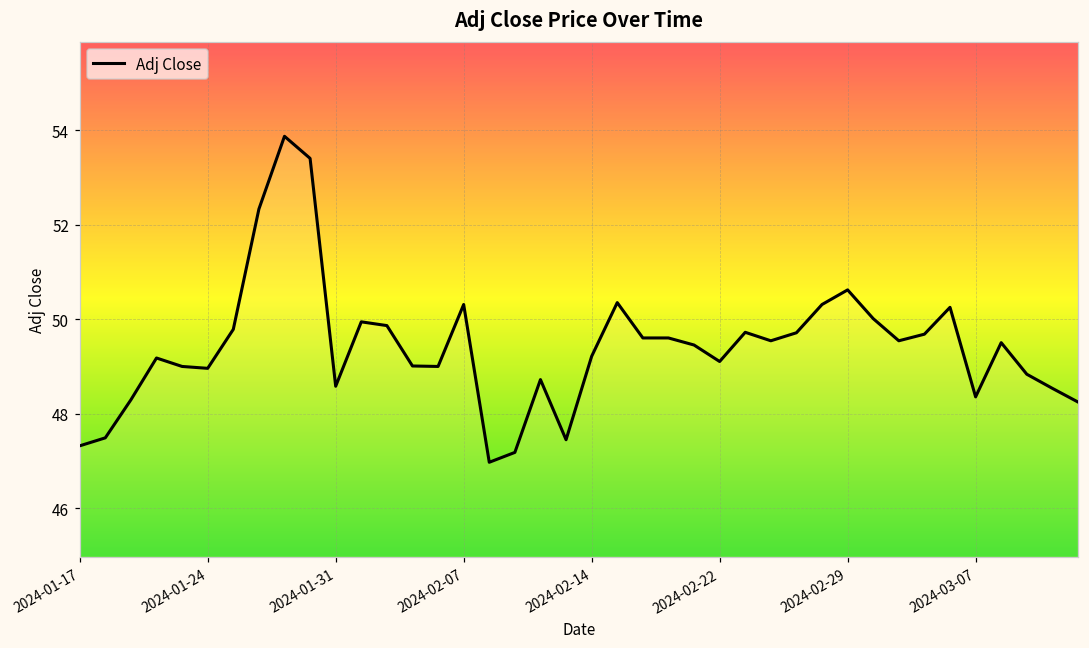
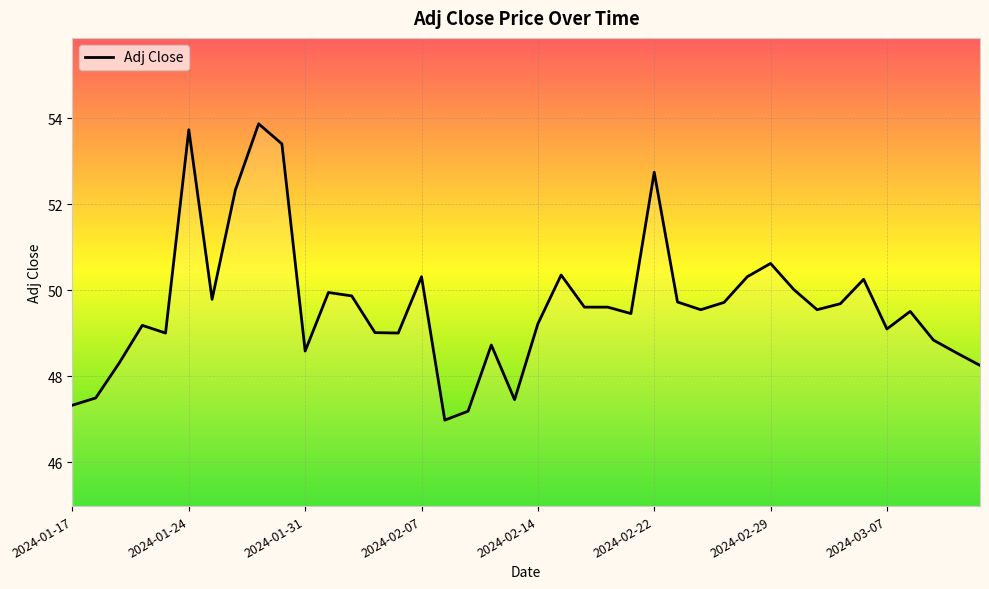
  {
    "2024-01-17": 47.3,
-   "2024-01-24": 49.0,
+   "2024-01-24": 53.7,
    "2024-01-31": 48.6,
    "2024-02-07": 50.3,
    "2024-02-14": 49.2,
-   "2024-02-22": 49.1,
+   "2024-02-22": 52.7,
    "2024-02-29": 50.6,
-   "2024-03-07": 48.4
+   "2024-03-07": 49.1
  }
